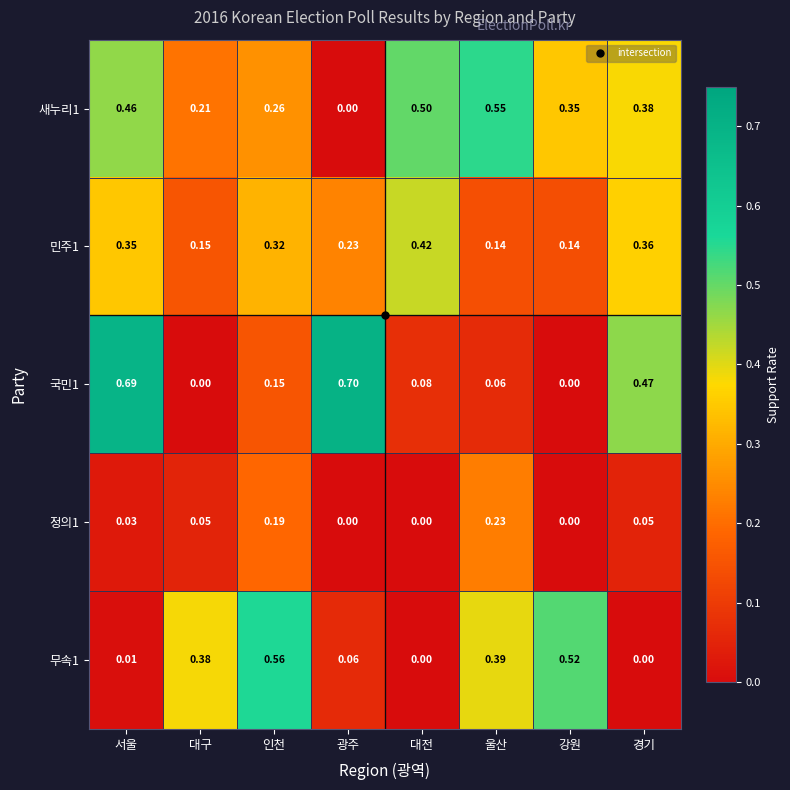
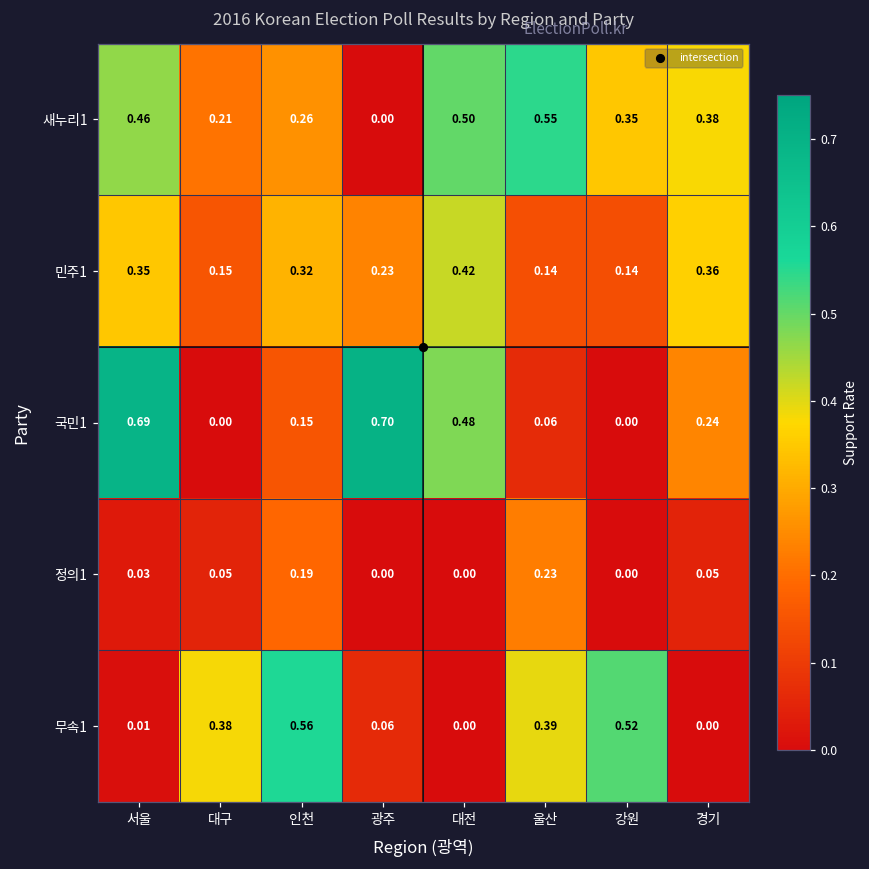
  {
    "새누리1": {
      "서울": 0.46,
      "대구": 0.21,
      "인천": 0.26,
      "광주": 0.00,
      "대전": 0.50,
      "울산": 0.55,
      "강원": 0.35,
      "경기": 0.38
    },
    "민주1": {
      "서울": 0.35,
      "대구": 0.15,
      "인천": 0.32,
      "광주": 0.23,
      "대전": 0.42,
      "울산": 0.14,
      "강원": 0.14,
      "경기": 0.36
    },
    "국민1": {
      "서울": 0.69,
      "대구": 0.00,
      "인천": 0.15,
      "광주": 0.70,
-     "대전": 0.08,
+     "대전": 0.48,
      "울산": 0.06,
      "강원": 0.00,
-     "경기": 0.47
+     "경기": 0.24
    },
    "정의1": {
      "서울": 0.03,
      "대구": 0.05,
      "인천": 0.19,
      "광주": 0.00,
      "대전": 0.00,
      "울산": 0.23,
      "강원": 0.00,
      "경기": 0.05
    },
    "무속1": {
      "서울": 0.01,
      "대구": 0.38,
      "인천": 0.56,
      "광주": 0.06,
      "대전": 0.00,
      "울산": 0.39,
      "강원": 0.52,
      "경기": 0.00
    }
  }
